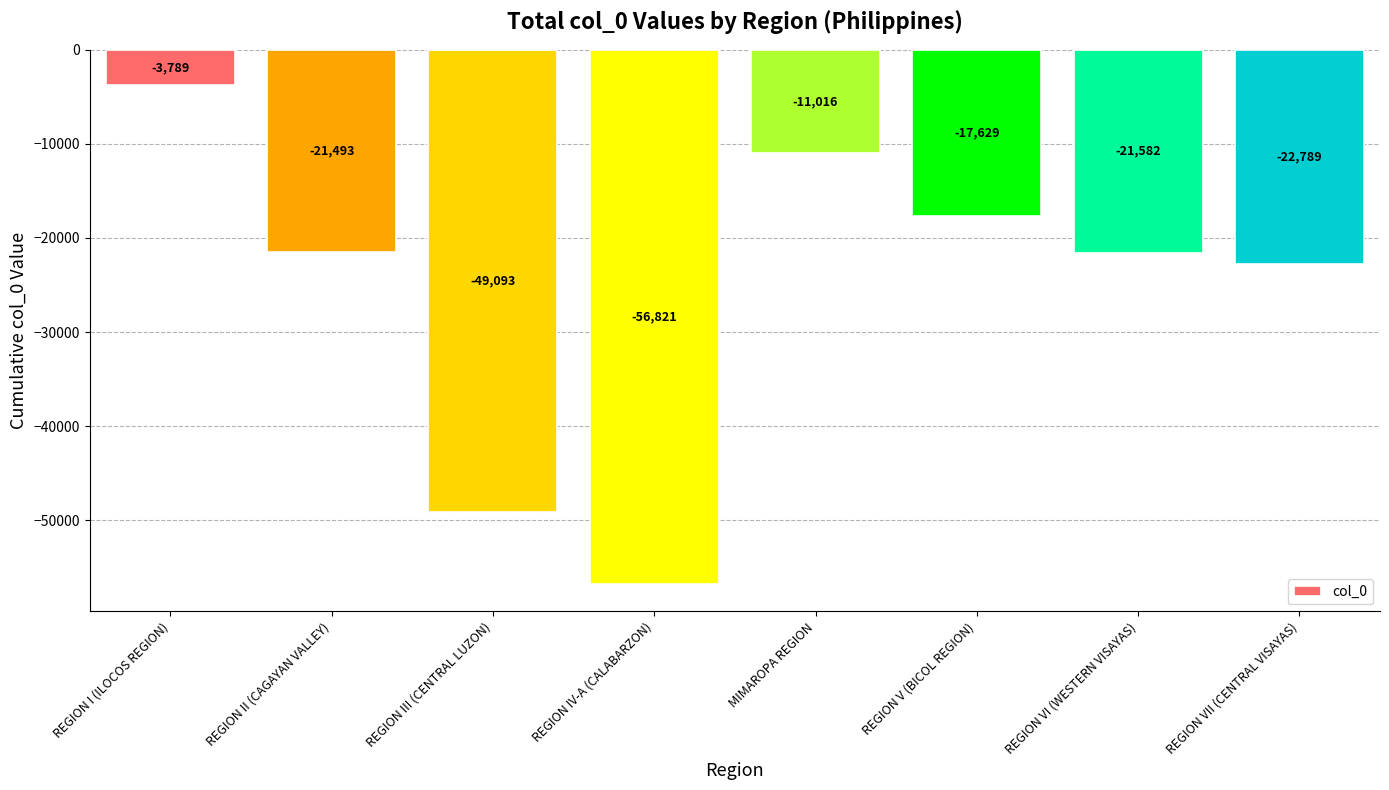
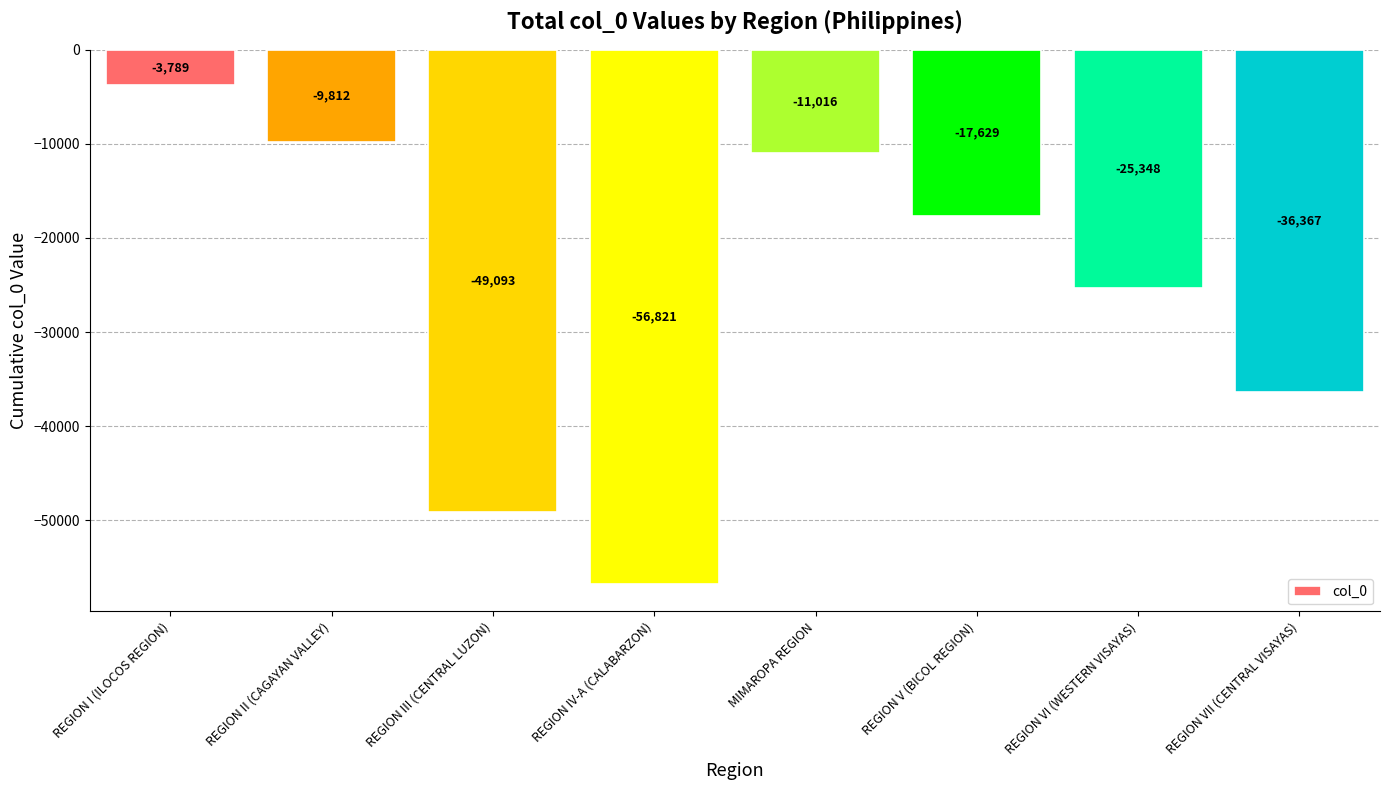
  {
    "REGION I (ILOCOS REGION)": "-3,789",
-   "REGION II (CAGAYAN VALLEY)": "-21,493",
+   "REGION II (CAGAYAN VALLEY)": "-9,812",
    "REGION III (CENTRAL LUZON)": "-49,093",
    "REGION IV-A (CALABARZON)": "-56,821",
    "MIMAROPA REGION": "-11,016",
    "REGION V (BICOL REGION)": "-17,629",
-   "REGION VI (WESTERN VISAYAS)": "-21,582",
-   "REGION VII (CENTRAL VISAYAS)": "-22,789"
+   "REGION VI (WESTERN VISAYAS)": "-25,348",
+   "REGION VII (CENTRAL VISAYAS)": "-36,367"
  }
